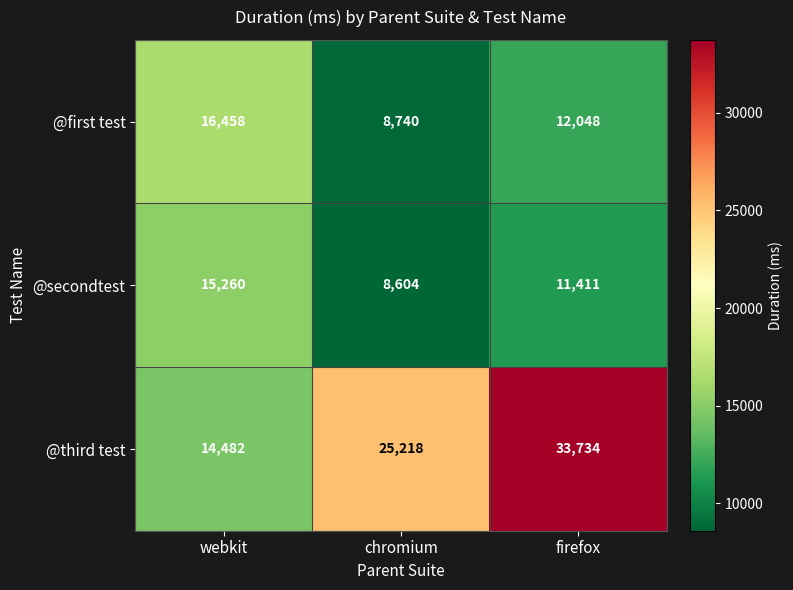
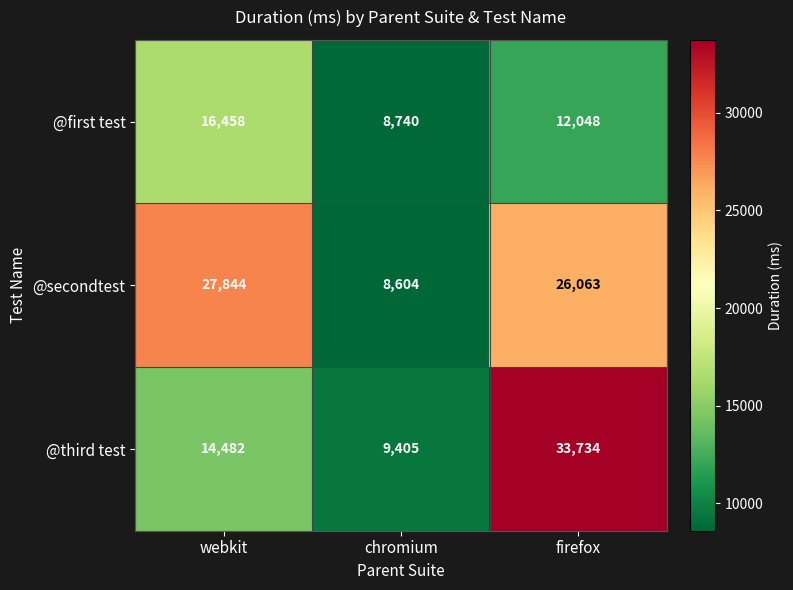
  {
    "@first test": {
      "webkit": "16,458",
      "chromium": "8,740",
      "firefox": "12,048"
    },
    "@secondtest": {
-     "webkit": "15,260",
+     "webkit": "27,844",
      "chromium": "8,604",
-     "firefox": "11,411"
+     "firefox": "26,063"
    },
    "@third test": {
      "webkit": "14,482",
-     "chromium": "25,218",
+     "chromium": "9,405",
      "firefox": "33,734"
    }
  }
